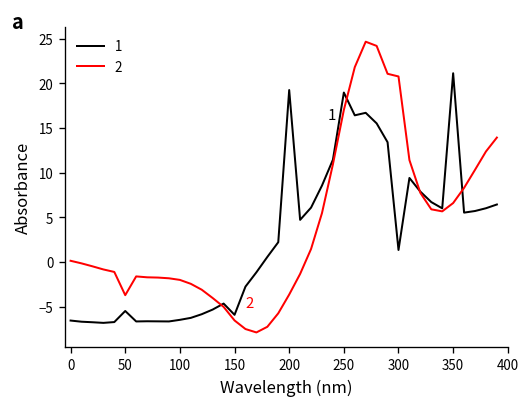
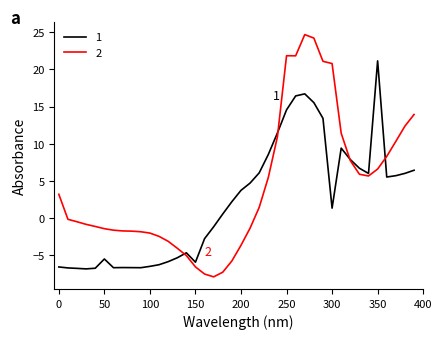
  {
    "1": {
      "0": -7,
      "50": -5,
      "100": -6,
      "150": -6,
-     "200": 19,
-     "250": 19,
+     "200": 4,
+     "250": 15,
      "300": 1,
      "350": 21
    },
    "2": {
-     "0": 0,
-     "50": -4,
+     "0": 3,
+     "50": -1,
      "100": -2,
      "150": -7,
      "200": -4,
-     "250": 17,
+     "250": 22,
      "300": 21,
      "350": 7
    }
  }
